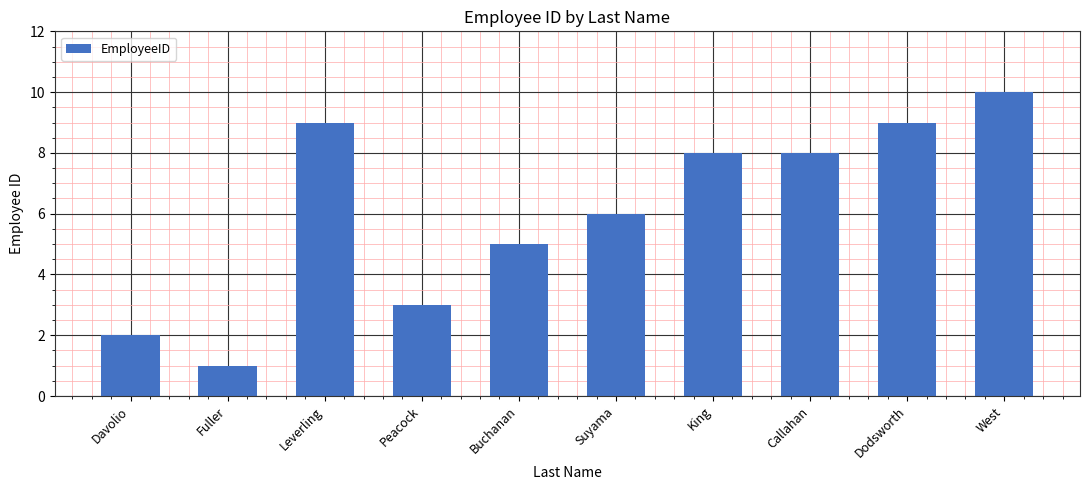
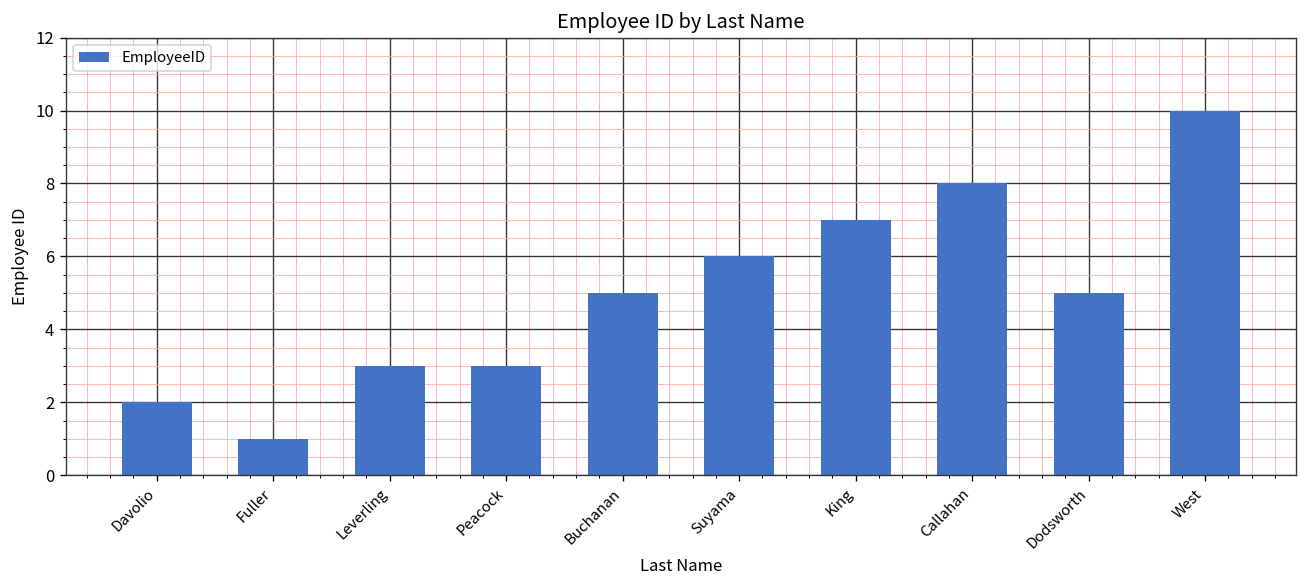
  {
    "Davolio": 2,
    "Fuller": 1,
-   "Leverling": 9,
+   "Leverling": 3,
    "Peacock": 3,
    "Buchanan": 5,
    "Suyama": 6,
-   "King": 8,
+   "King": 7,
    "Callahan": 8,
-   "Dodsworth": 9,
+   "Dodsworth": 5,
    "West": 10
  }
